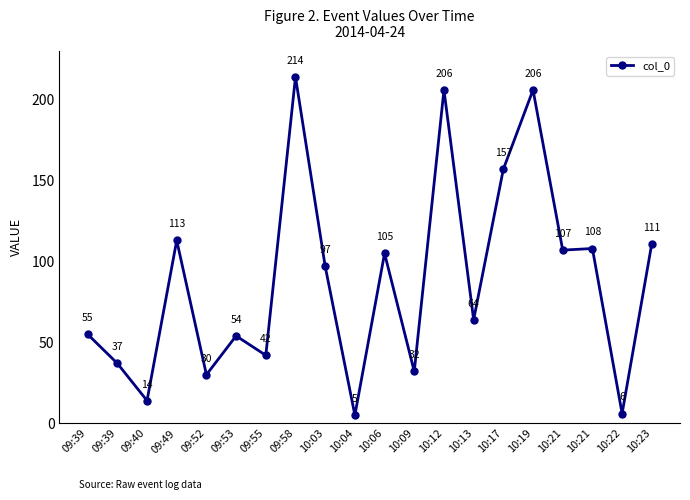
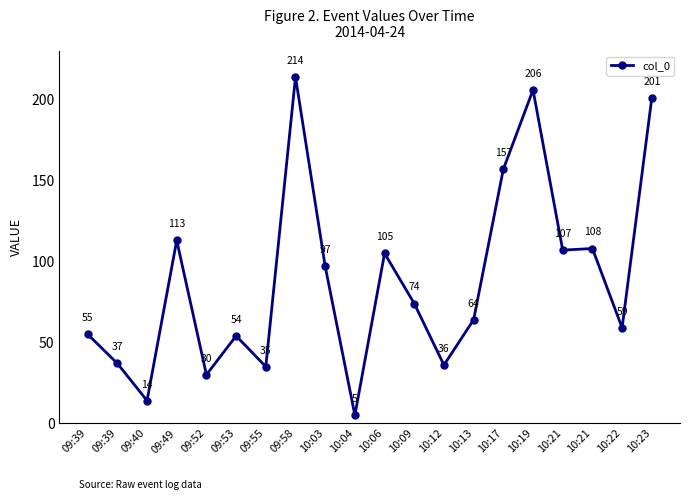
  {
    "09:40": 14,
    "09:49": 113,
    "09:52": 30,
    "09:53": 54,
-   "09:55": 42,
+   "09:55": 35,
    "09:58": 214,
    "10:03": 97,
    "10:04": 5,
    "10:06": 105,
-   "10:09": 32,
-   "10:12": 206,
+   "10:09": 74,
+   "10:12": 36,
    "10:13": 64,
    "10:17": 157,
    "10:19": 206,
-   "10:22": 6,
-   "10:23": 111
+   "10:22": 59,
+   "10:23": 201
  }
